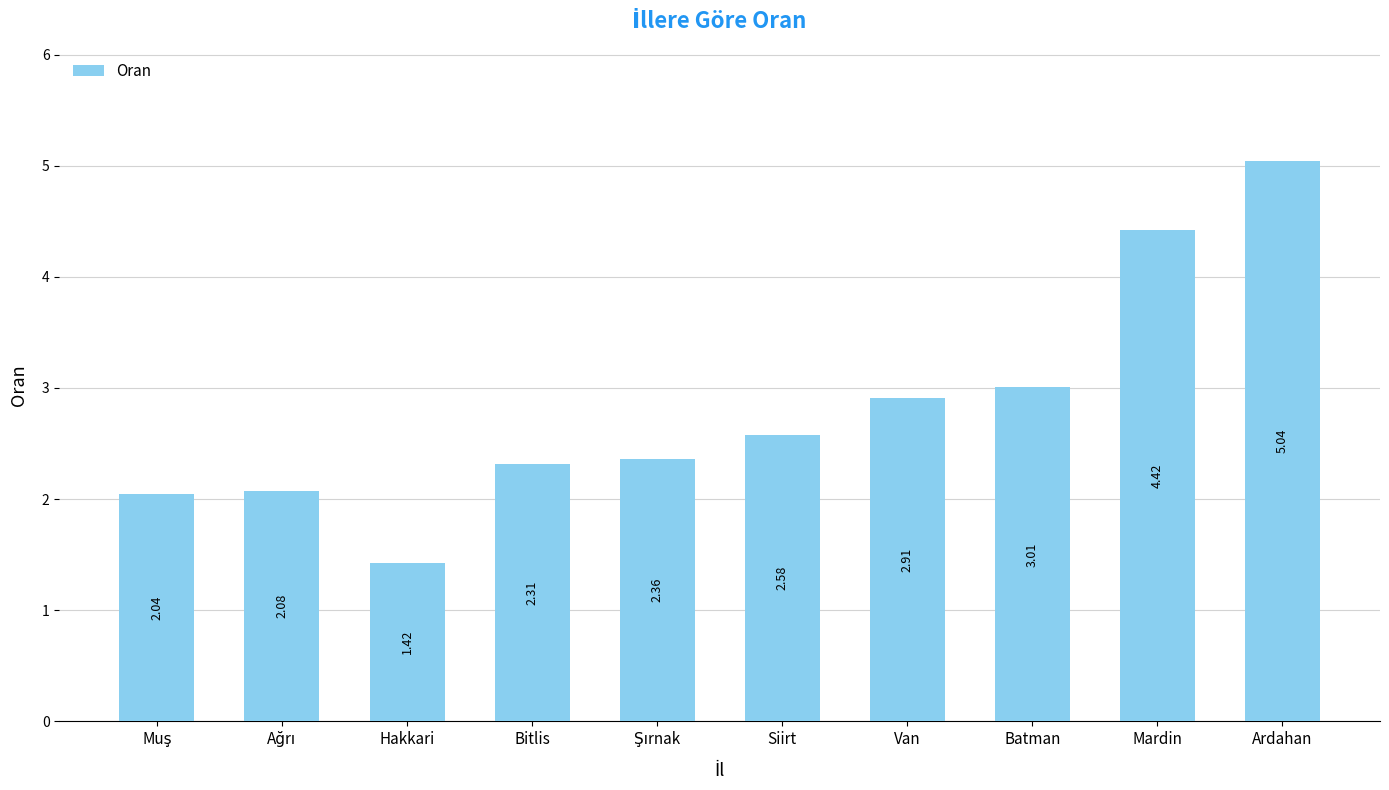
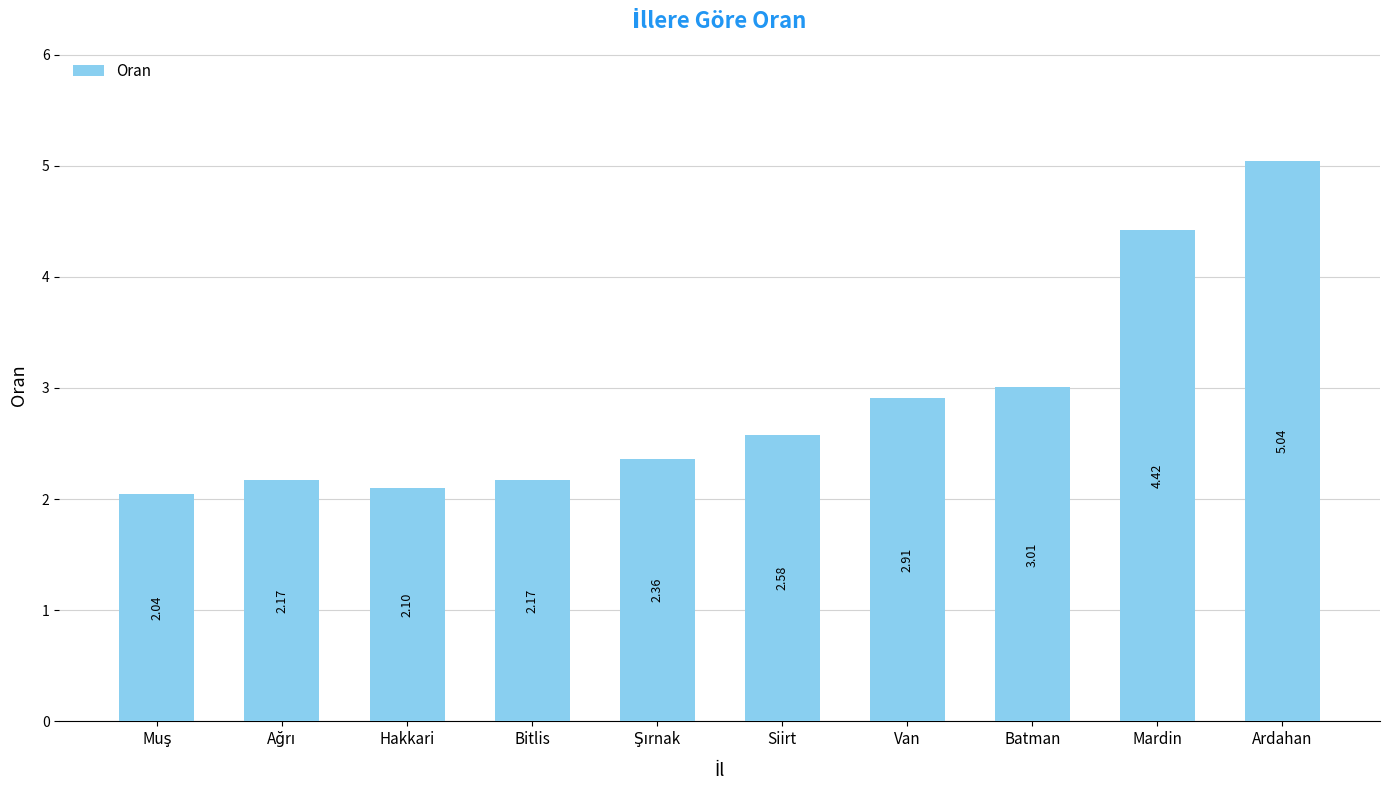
  {
    "Muş": 2.04,
-   "Ağrı": 2.08,
-   "Hakkari": 1.42,
-   "Bitlis": 2.31,
+   "Ağrı": 2.17,
+   "Hakkari": 2.10,
+   "Bitlis": 2.17,
    "Şırnak": 2.36,
    "Siirt": 2.58,
    "Van": 2.91,
    "Batman": 3.01,
    "Mardin": 4.42,
    "Ardahan": 5.04
  }
